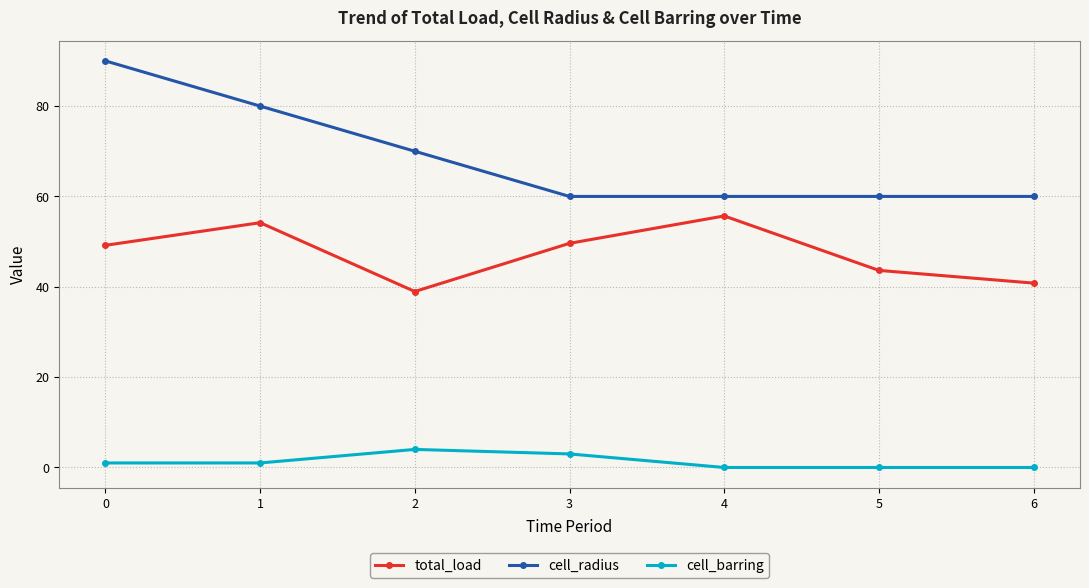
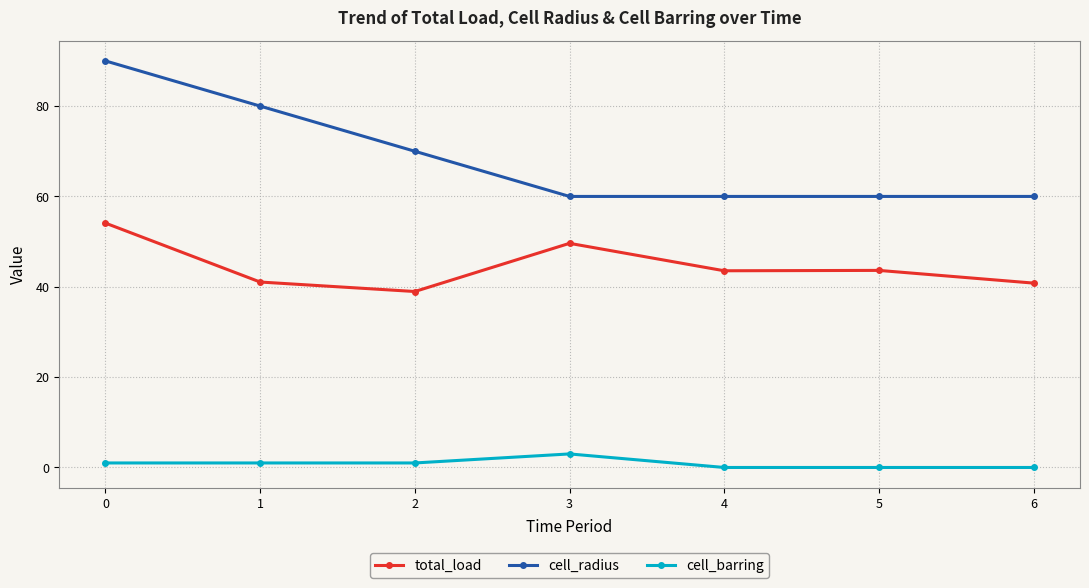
  {
    "total_load": {
-     "0": 49,
-     "1": 54,
+     "0": 54,
+     "1": 41,
      "2": 39,
      "3": 50,
-     "4": 56,
+     "4": 44,
      "5": 44,
      "6": 41
    },
    "cell_radius": {
      "0": 90,
      "1": 80,
      "2": 70,
      "3": 60,
      "4": 60,
      "5": 60,
      "6": 60
    },
    "cell_barring": {
      "0": 1,
      "1": 1,
-     "2": 4,
+     "2": 1,
      "3": 3,
      "4": 0,
      "5": 0,
      "6": 0
    }
  }
